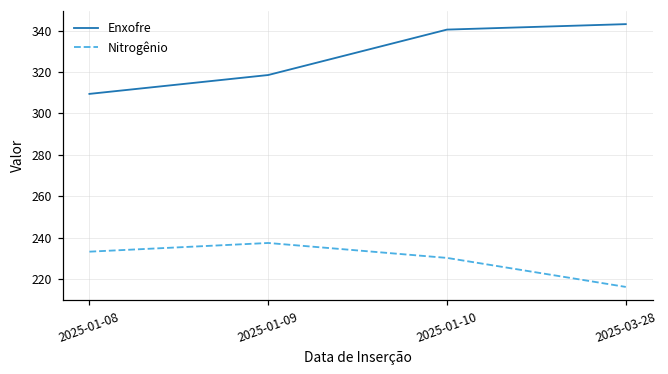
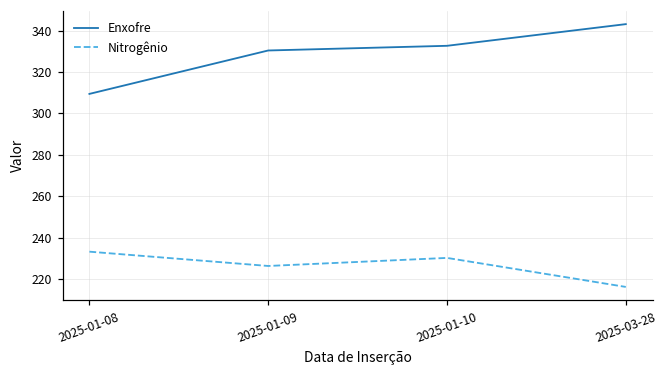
  {
    "Enxofre": {
      "2025-01-08": 309,
-     "2025-01-09": 319,
-     "2025-01-10": 340,
+     "2025-01-09": 330,
+     "2025-01-10": 333,
      "2025-03-28": 343
    },
    "Nitrogênio": {
      "2025-01-08": 233,
-     "2025-01-09": 237,
+     "2025-01-09": 226,
      "2025-01-10": 230,
      "2025-03-28": 216
    }
  }
